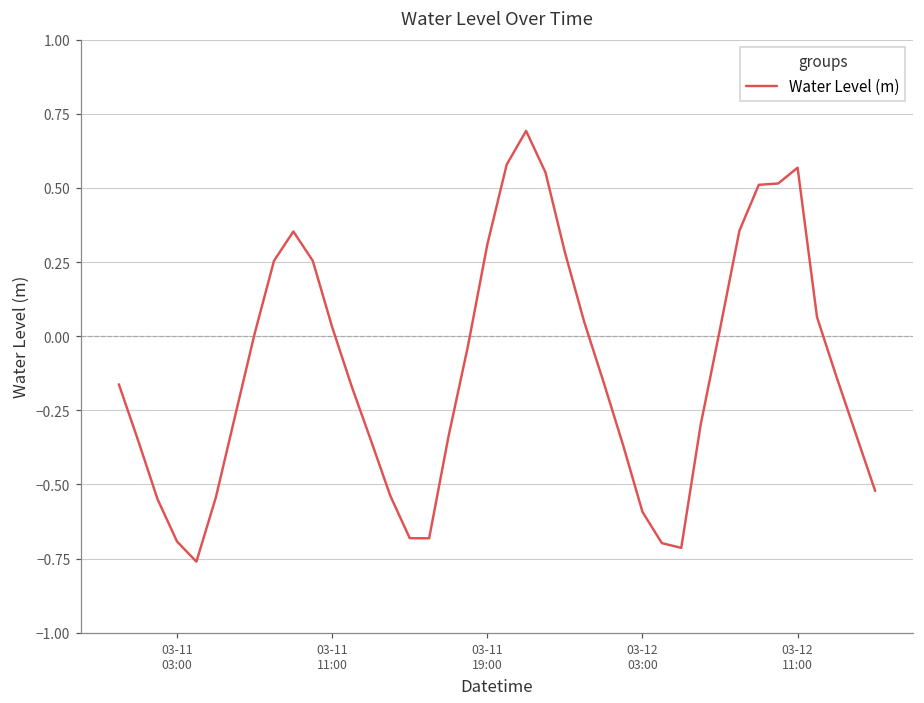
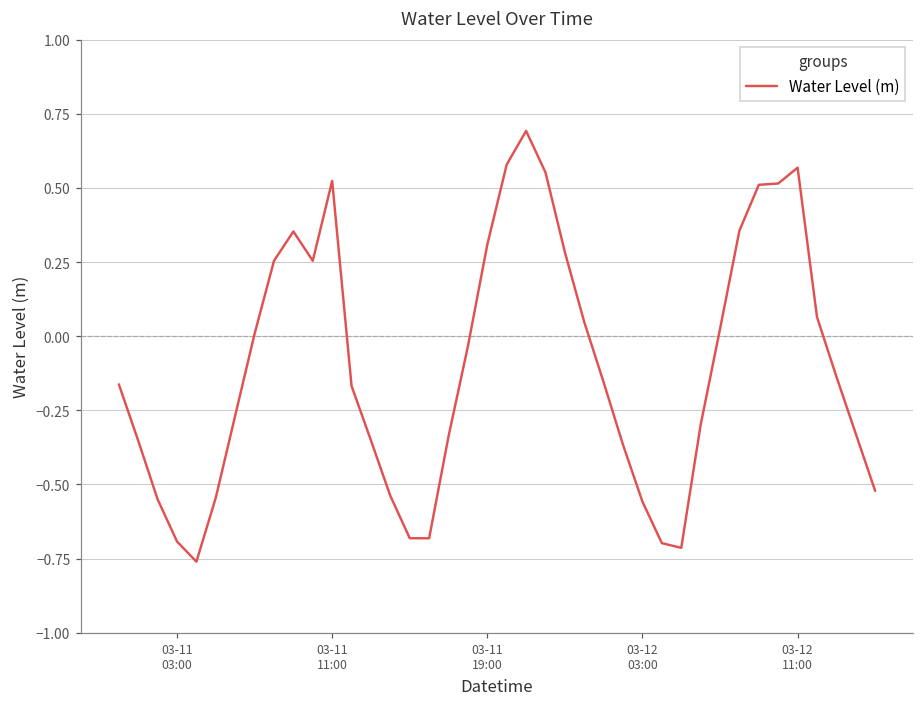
  {
    "03-11 03:00": -0.69,
-   "03-11 11:00": 0.03,
+   "03-11 11:00": 0.52,
    "03-11 19:00": 0.31,
-   "03-12 03:00": -0.59,
+   "03-12 03:00": -0.56,
    "03-12 11:00": 0.57
  }
